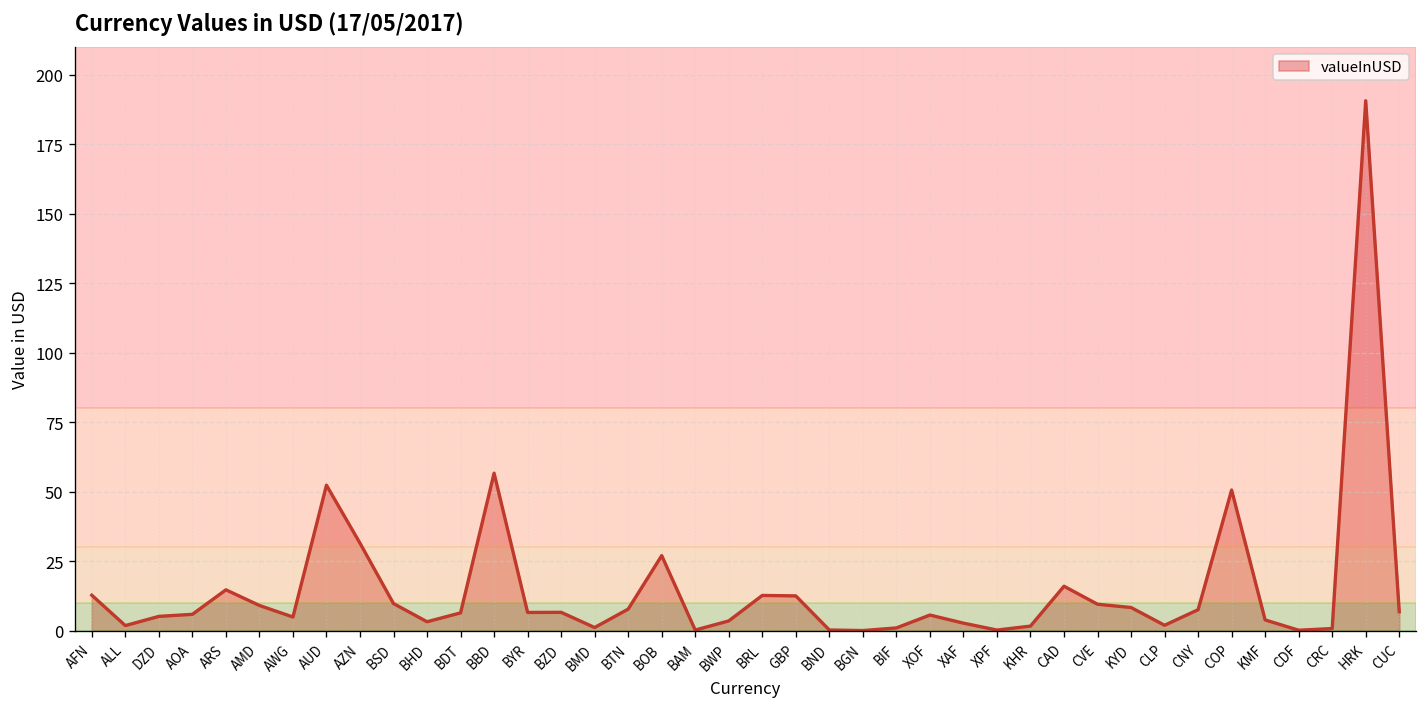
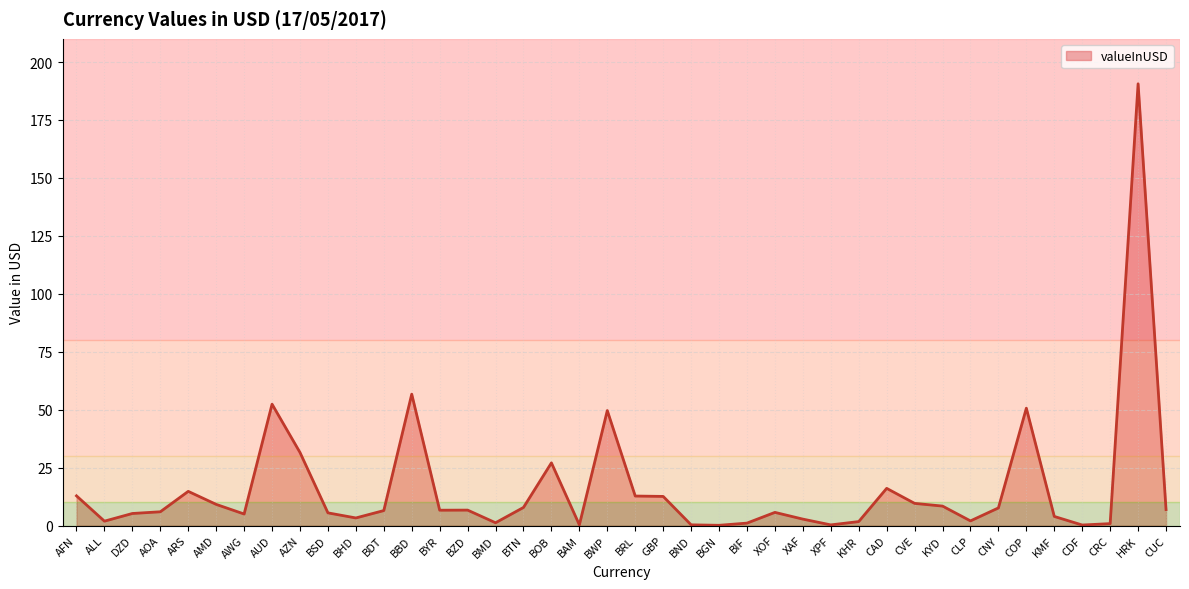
  {
    "AFN": 13,
    "ALL": 2,
    "DZD": 5,
    "AOA": 6,
    "ARS": 15,
    "AMD": 9,
    "AWG": 5,
    "AUD": 52,
    "AZN": 32,
-   "BSD": 10,
+   "BSD": 5,
    "BHD": 3,
    "BDT": 6,
    "BBD": 57,
    "BYR": 7,
    "BZD": 7,
    "BMD": 1,
    "BTN": 8,
    "BOB": 27,
    "BAM": 0,
-   "BWP": 4,
+   "BWP": 50,
    "BRL": 13,
    "GBP": 13,
    "BND": 0,
    "BGN": 0,
    "BIF": 1,
    "XOF": 6,
    "XAF": 3,
    "XPF": 0,
    "KHR": 2,
    "CAD": 16,
    "CVE": 10,
    "KYD": 8,
    "CLP": 2,
    "CNY": 8,
    "COP": 51,
    "KMF": 4,
    "CDF": 0,
    "CRC": 1,
    "HRK": 191,
    "CUC": 7
  }
